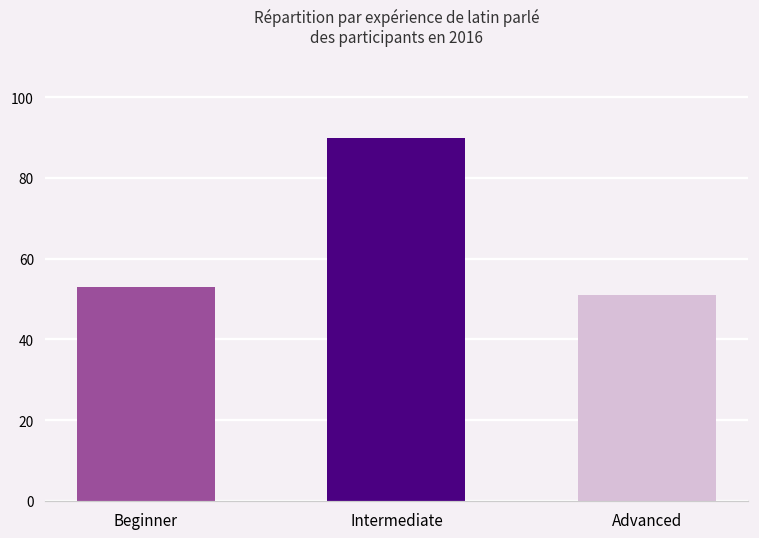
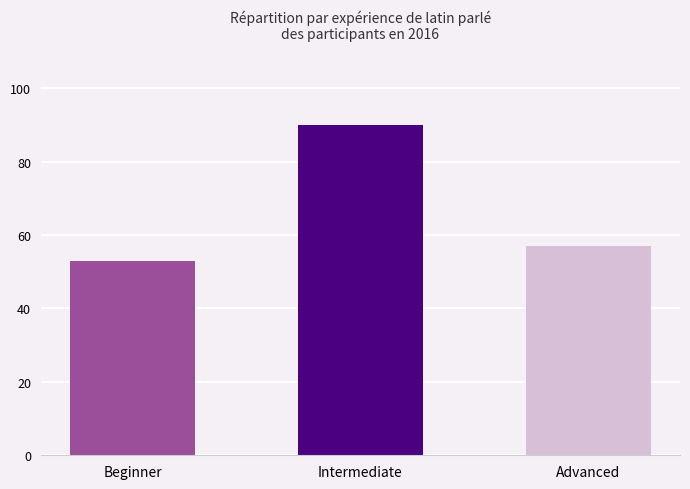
  {
    "Beginner": 53,
    "Intermediate": 90,
-   "Advanced": 51
+   "Advanced": 57
  }
